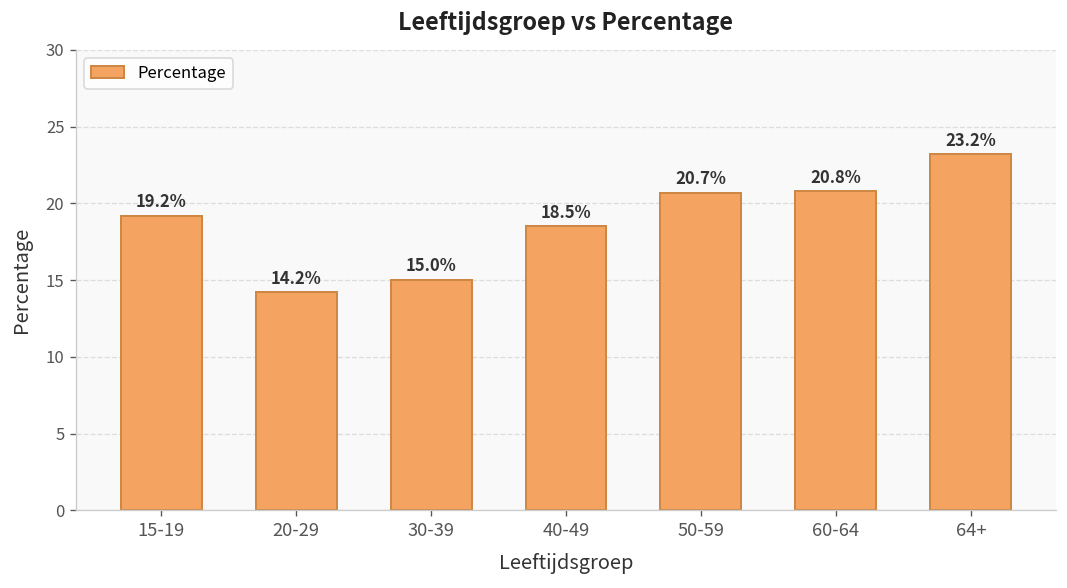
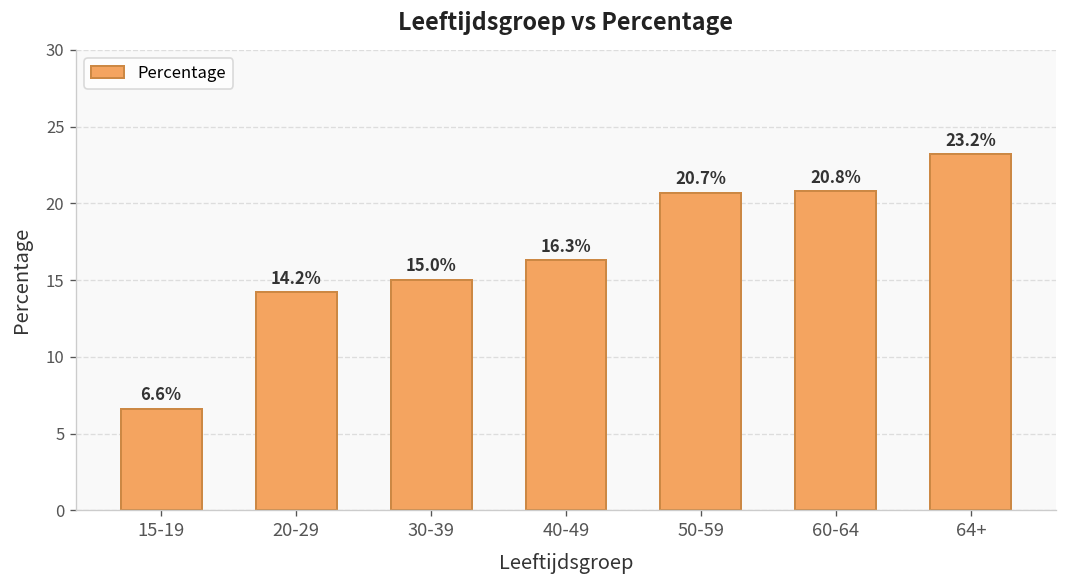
  {
-   "15-19": "19.2%",
+   "15-19": "6.6%",
    "20-29": "14.2%",
    "30-39": "15.0%",
-   "40-49": "18.5%",
+   "40-49": "16.3%",
    "50-59": "20.7%",
    "60-64": "20.8%",
    "64+": "23.2%"
  }
